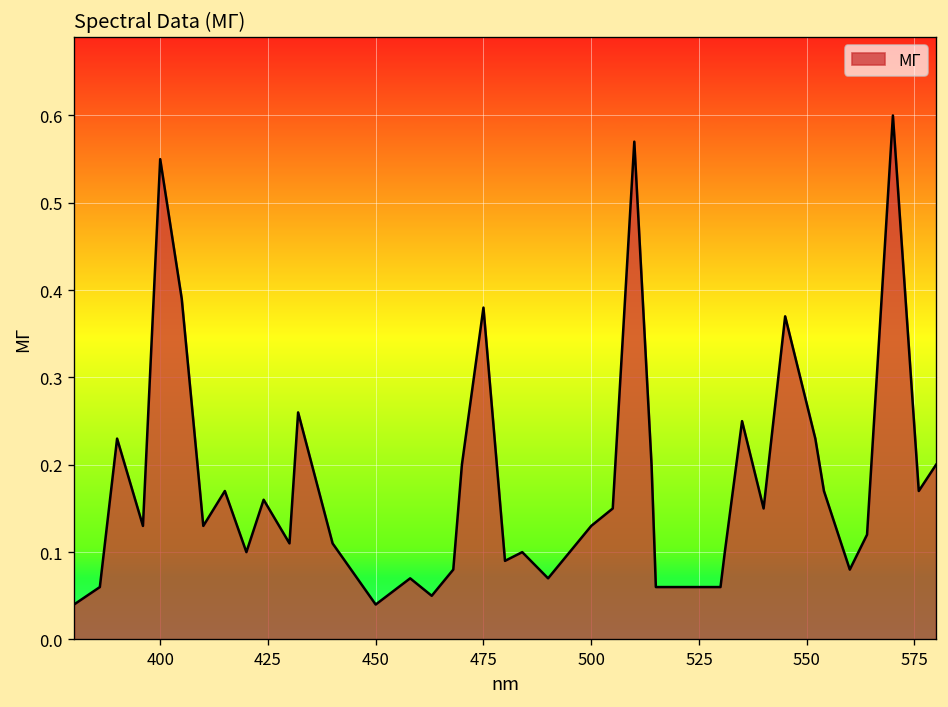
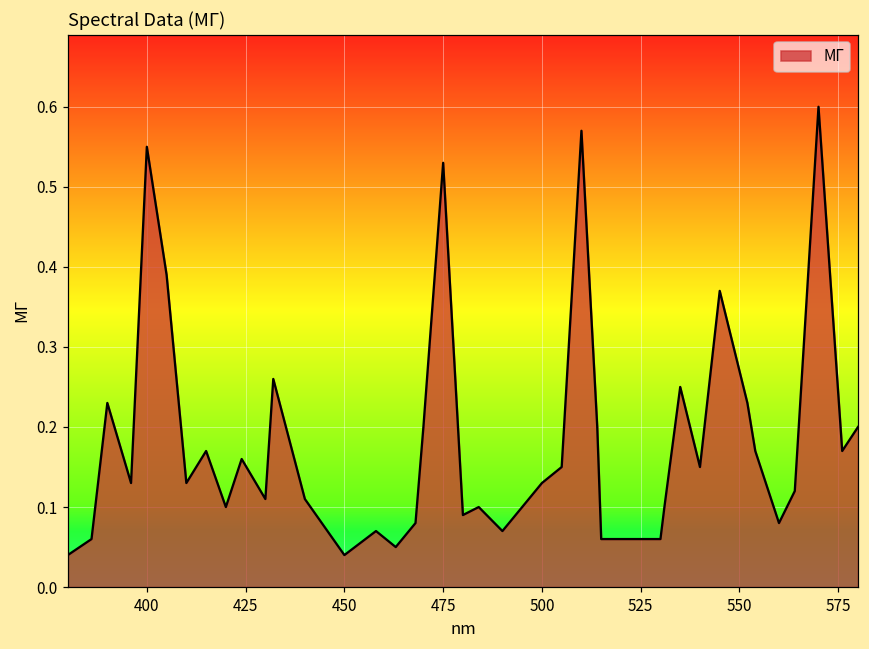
  {
    "400": 0.55,
    "450": 0.04,
-   "475": 0.38,
+   "475": 0.53,
    "500": 0.13
  }
